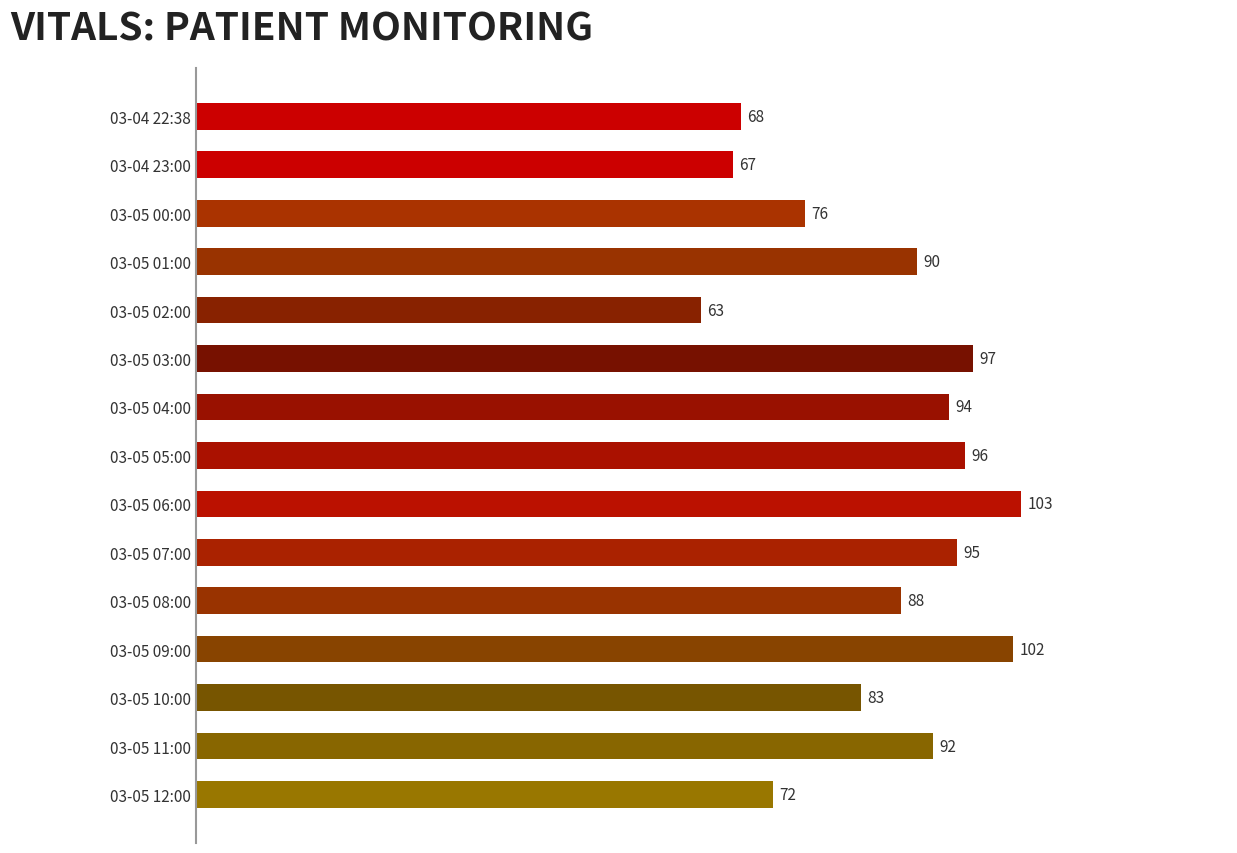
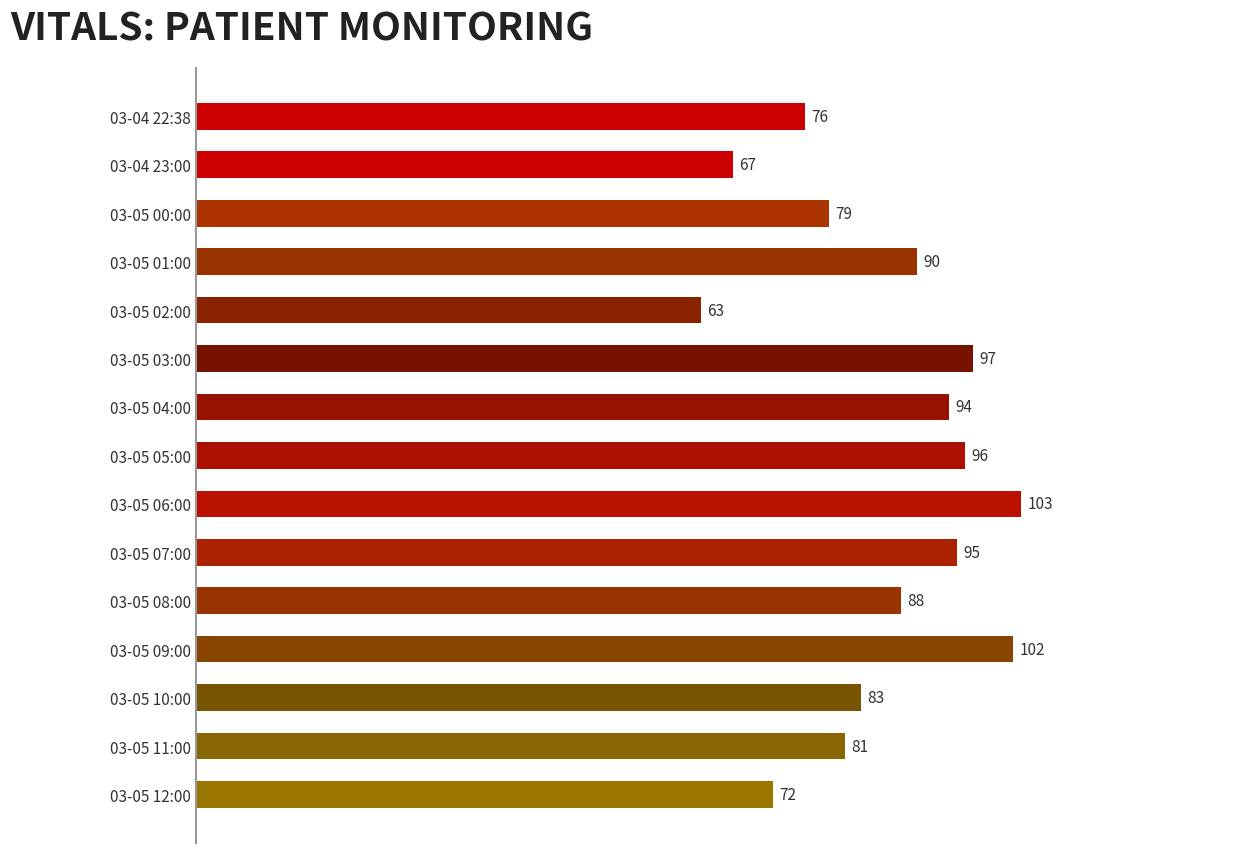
  {
-   "03-04 22:38": 68,
+   "03-04 22:38": 76,
    "03-04 23:00": 67,
-   "03-05 00:00": 76,
+   "03-05 00:00": 79,
    "03-05 01:00": 90,
    "03-05 02:00": 63,
    "03-05 03:00": 97,
    "03-05 04:00": 94,
    "03-05 05:00": 96,
    "03-05 06:00": 103,
    "03-05 07:00": 95,
    "03-05 08:00": 88,
    "03-05 09:00": 102,
    "03-05 10:00": 83,
-   "03-05 11:00": 92,
+   "03-05 11:00": 81,
    "03-05 12:00": 72
  }
